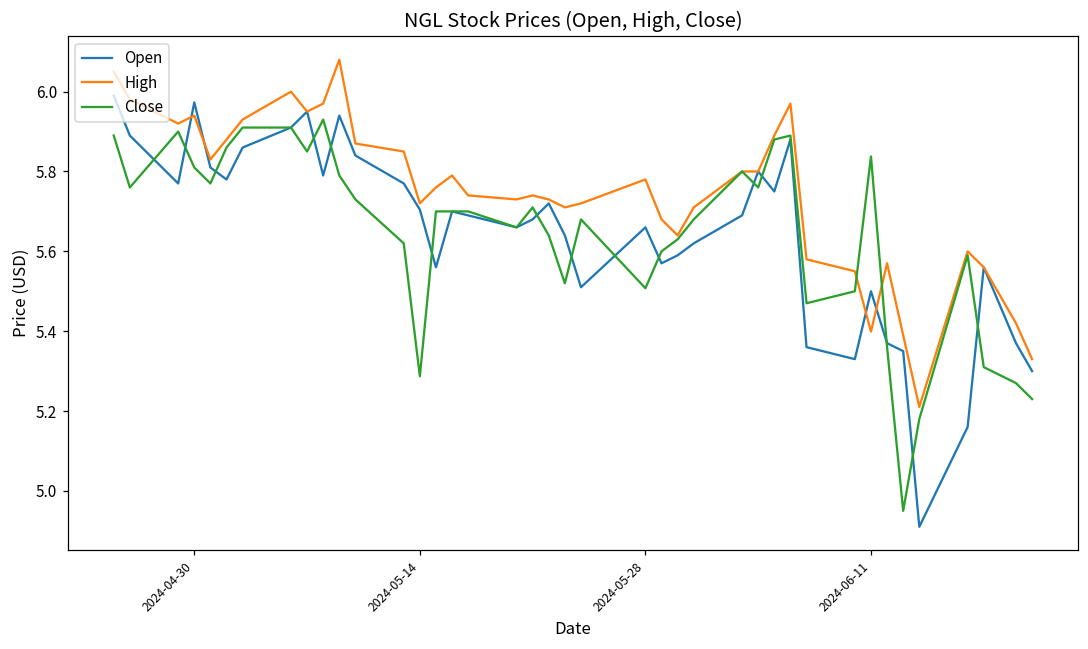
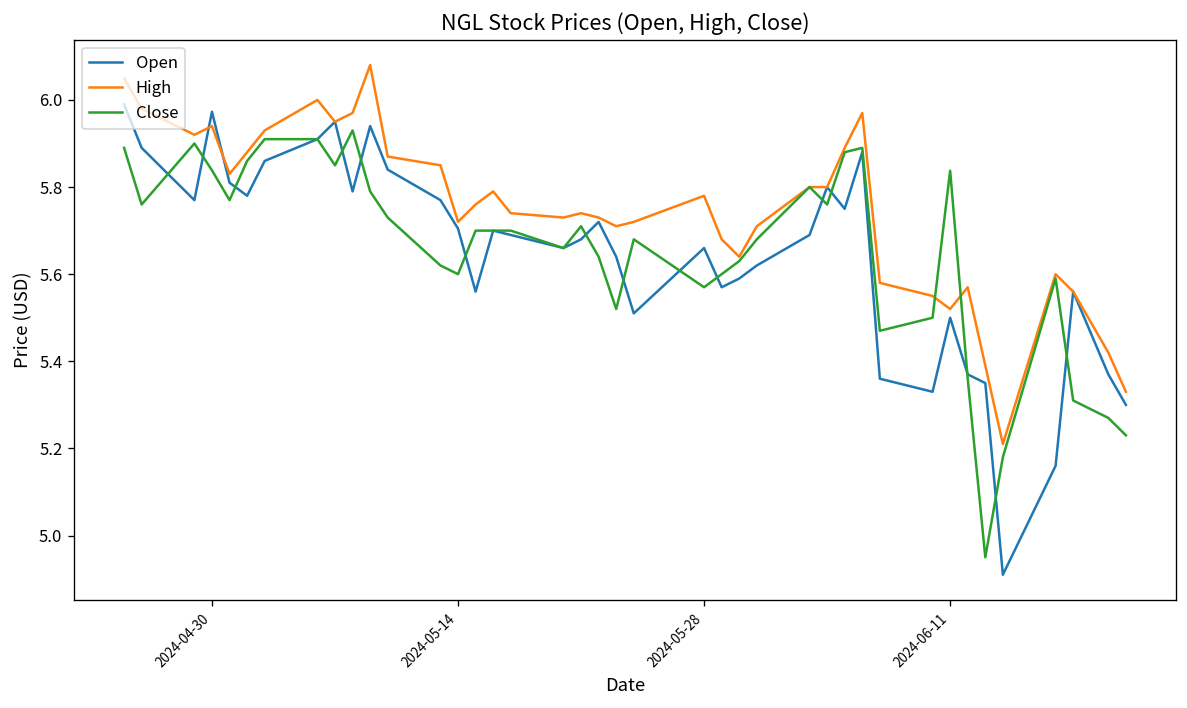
  {
    "Open": {
      "2024-04-30": 5.97,
      "2024-05-14": 5.70,
      "2024-05-28": 5.66,
      "2024-06-11": 5.50
    },
    "High": {
      "2024-04-30": 5.94,
      "2024-05-14": 5.72,
      "2024-05-28": 5.78,
-     "2024-06-11": 5.40
+     "2024-06-11": 5.52
    },
    "Close": {
-     "2024-04-30": 5.81,
-     "2024-05-14": 5.29,
-     "2024-05-28": 5.51,
+     "2024-04-30": 5.84,
+     "2024-05-14": 5.60,
+     "2024-05-28": 5.57,
      "2024-06-11": 5.84
    }
  }
